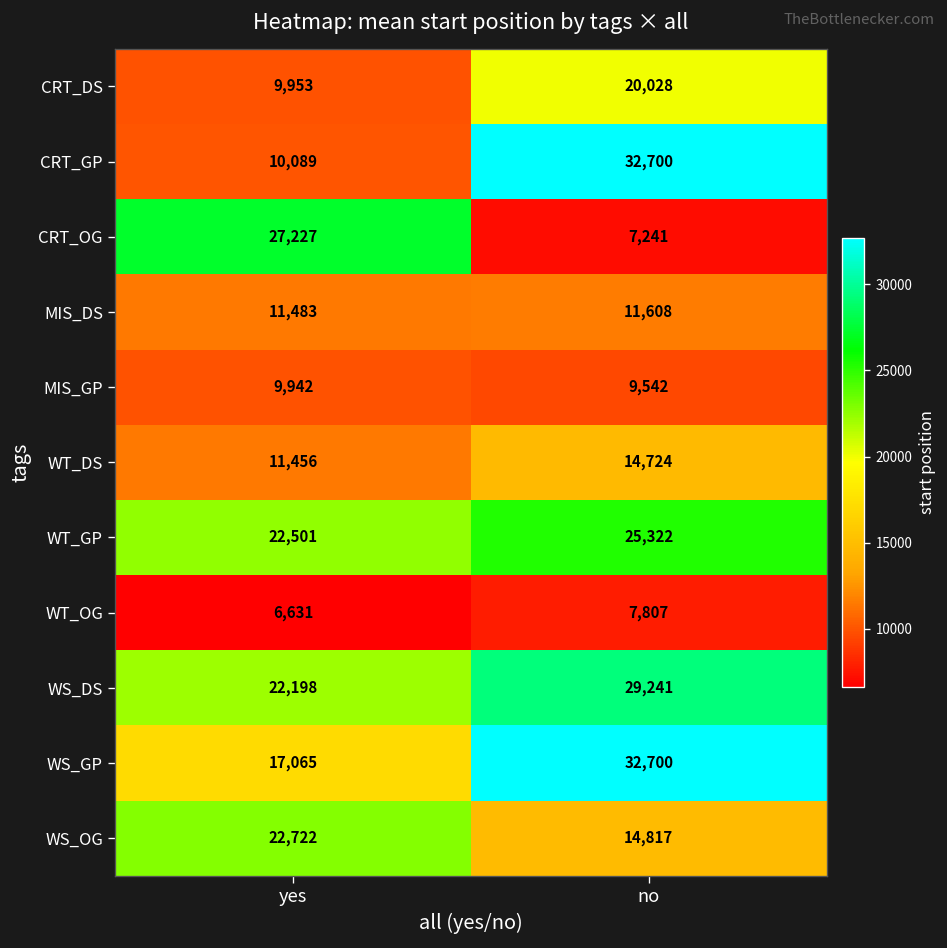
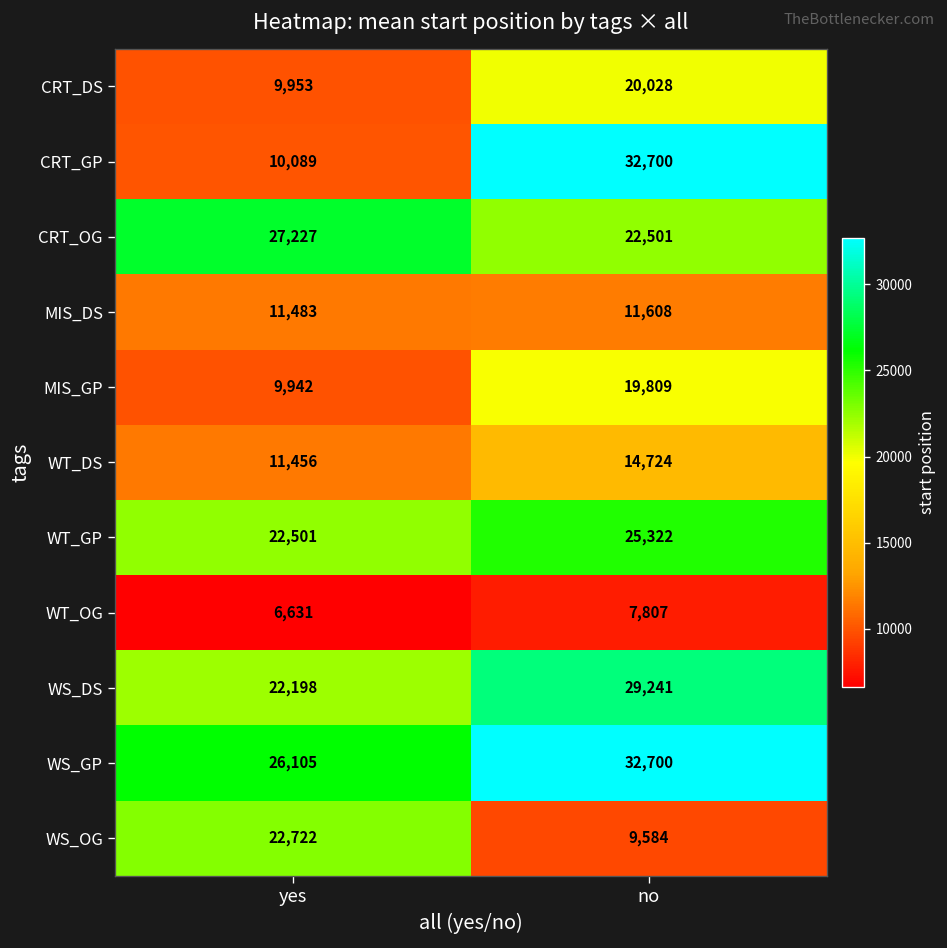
  {
    "CRT_DS": {
      "yes": "9,953",
      "no": "20,028"
    },
    "CRT_GP": {
      "yes": "10,089",
      "no": "32,700"
    },
    "CRT_OG": {
      "yes": "27,227",
-     "no": "7,241"
+     "no": "22,501"
    },
    "MIS_DS": {
      "yes": "11,483",
      "no": "11,608"
    },
    "MIS_GP": {
      "yes": "9,942",
-     "no": "9,542"
+     "no": "19,809"
    },
    "WT_DS": {
      "yes": "11,456",
      "no": "14,724"
    },
    "WT_GP": {
      "yes": "22,501",
      "no": "25,322"
    },
    "WT_OG": {
      "yes": "6,631",
      "no": "7,807"
    },
    "WS_DS": {
      "yes": "22,198",
      "no": "29,241"
    },
    "WS_GP": {
-     "yes": "17,065",
+     "yes": "26,105",
      "no": "32,700"
    },
    "WS_OG": {
      "yes": "22,722",
-     "no": "14,817"
+     "no": "9,584"
    }
  }
